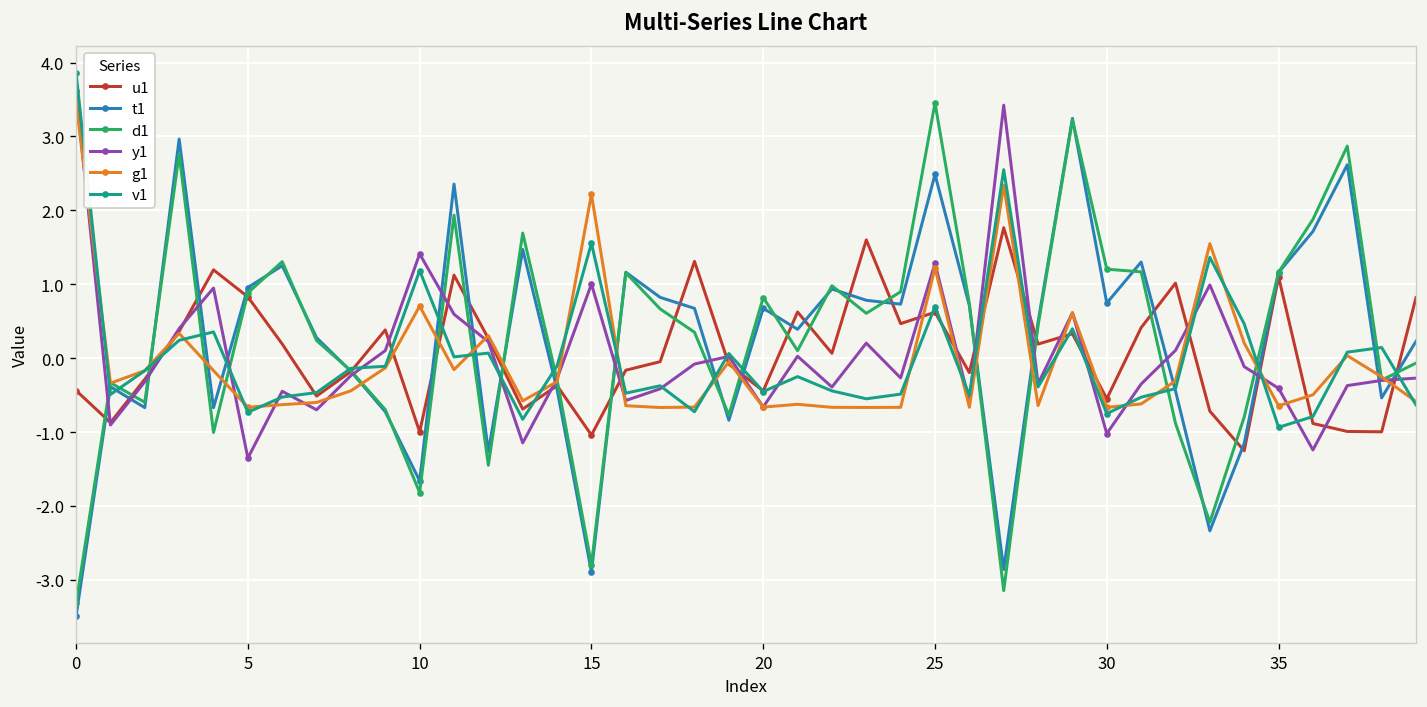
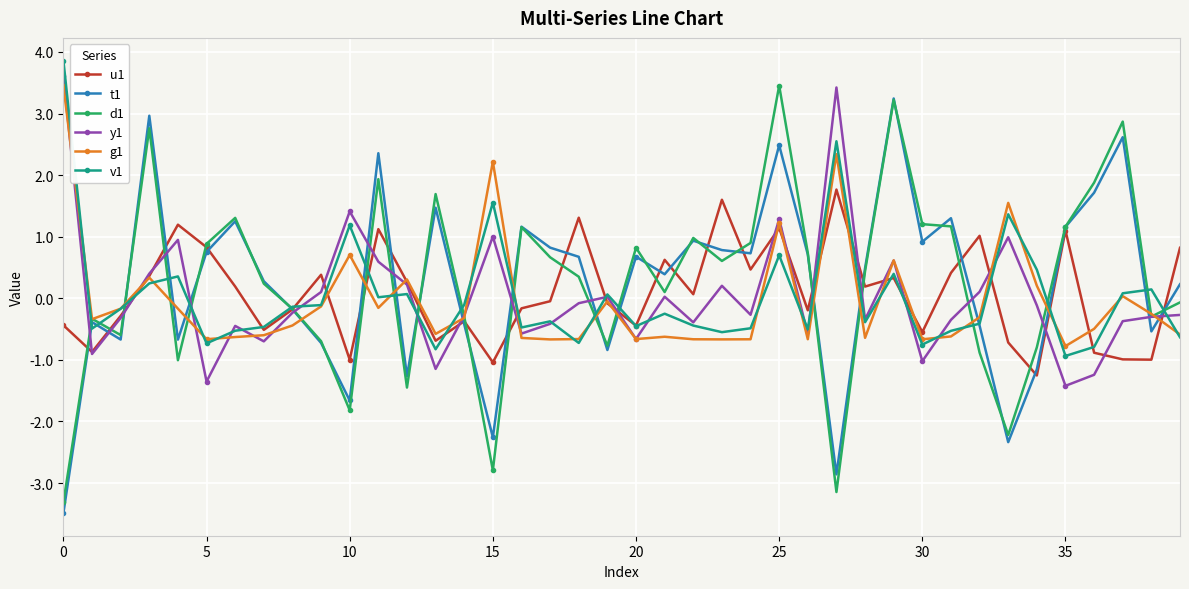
  {
    "u1": {
      "0": -0.4,
      "5": 0.8,
      "10": -1.0,
      "15": -1.0,
-     "25": 0.6,
+     "25": 1.1,
      "30": -0.5,
      "35": 1.1
    },
    "t1": {
      "0": -3.5,
-     "5": 1.0,
+     "5": 0.8,
      "10": -1.7,
-     "15": -2.9,
+     "15": -2.3,
      "20": 0.7,
      "25": 2.5,
-     "30": 0.7
+     "30": 0.9
    },
    "y1": {
      "0": 3.6,
      "5": -1.4,
      "10": 1.4,
      "15": 1.0,
      "25": 1.3,
      "30": -1.0,
-     "35": -0.4
+     "35": -1.4
    },
    "g1": {
      "0": 3.5,
      "5": -0.7,
      "10": 0.7,
      "15": 2.2,
      "25": 1.2,
      "30": -0.7,
-     "35": -0.6
+     "35": -0.8
    }
  }
